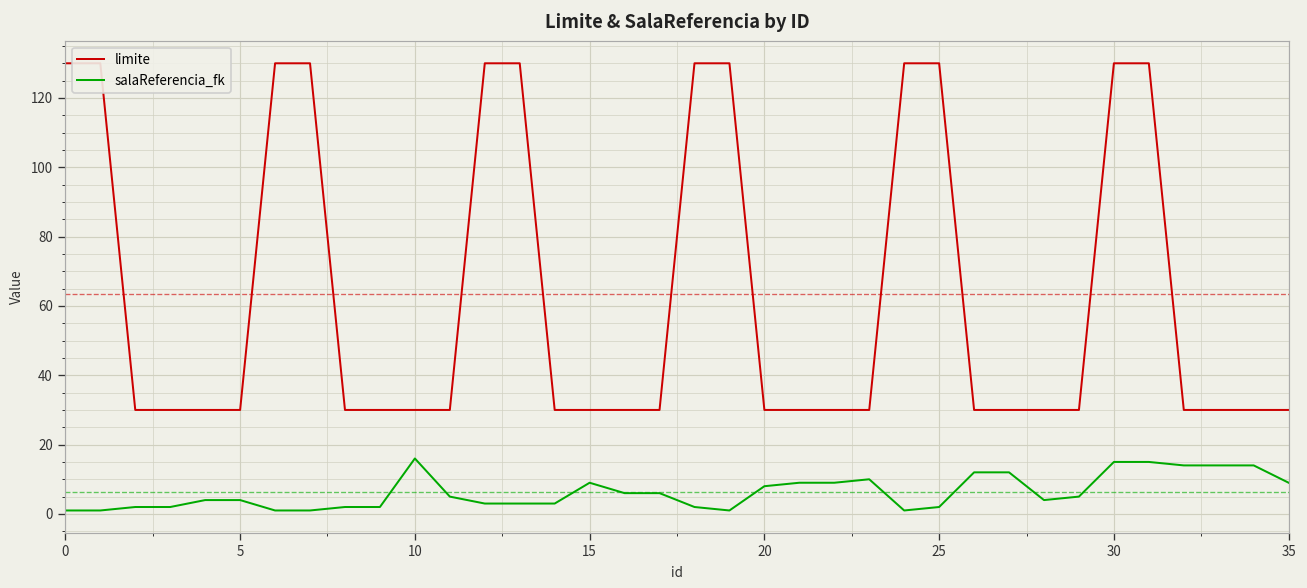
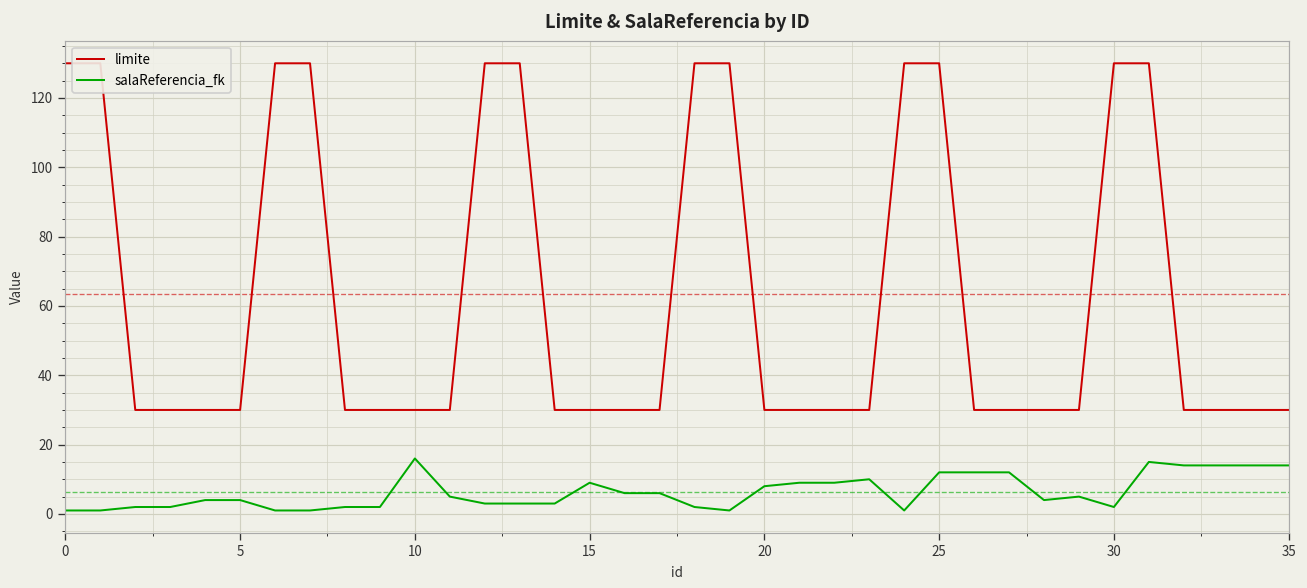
  {
    "limite": {
      "0": 130,
      "5": 30,
      "10": 30,
      "15": 30,
      "20": 30,
      "25": 130,
      "30": 130,
      "35": 30
    },
    "salaReferencia_fk": {
      "0": 1,
      "5": 4,
      "10": 16,
      "15": 9,
      "20": 8,
-     "25": 2,
-     "30": 15,
-     "35": 9
+     "25": 12,
+     "30": 2,
+     "35": 14
    }
  }
